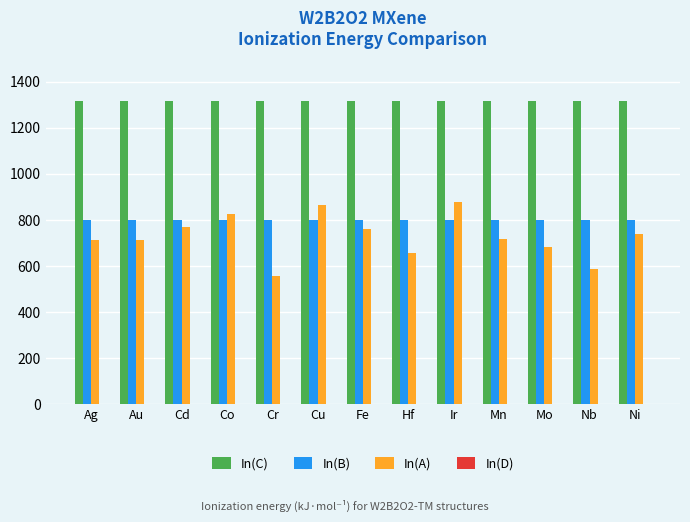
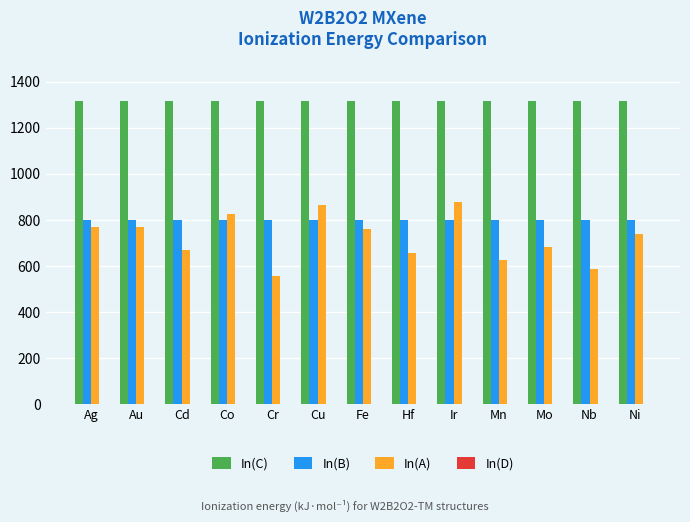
  {
    "In(C)": {
      "Ag": 1310,
      "Au": 1310,
      "Cd": 1310,
      "Co": 1310,
      "Cr": 1310,
      "Cu": 1310,
      "Fe": 1310,
      "Hf": 1310,
      "Ir": 1310,
      "Mn": 1310,
      "Mo": 1310,
      "Nb": 1310,
      "Ni": 1310
    },
    "In(B)": {
      "Ag": 800,
      "Au": 800,
      "Cd": 800,
      "Co": 800,
      "Cr": 800,
      "Cu": 800,
      "Fe": 800,
      "Hf": 800,
      "Ir": 800,
      "Mn": 800,
      "Mo": 800,
      "Nb": 800,
      "Ni": 800
    },
    "In(A)": {
-     "Ag": 710,
-     "Au": 710,
-     "Cd": 770,
+     "Ag": 770,
+     "Au": 770,
+     "Cd": 670,
      "Co": 830,
      "Cr": 560,
      "Cu": 860,
      "Fe": 760,
      "Hf": 660,
      "Ir": 880,
-     "Mn": 720,
+     "Mn": 630,
      "Mo": 680,
      "Nb": 590,
      "Ni": 740
    },
    "In(D)": {
      "Ag": 0,
      "Au": 0,
      "Cd": 0,
      "Co": 0,
      "Cr": 0,
      "Cu": 0,
      "Fe": 0,
      "Hf": 0,
      "Ir": 0,
      "Mn": 0,
      "Mo": 0,
      "Nb": 0,
      "Ni": 0
    }
  }
